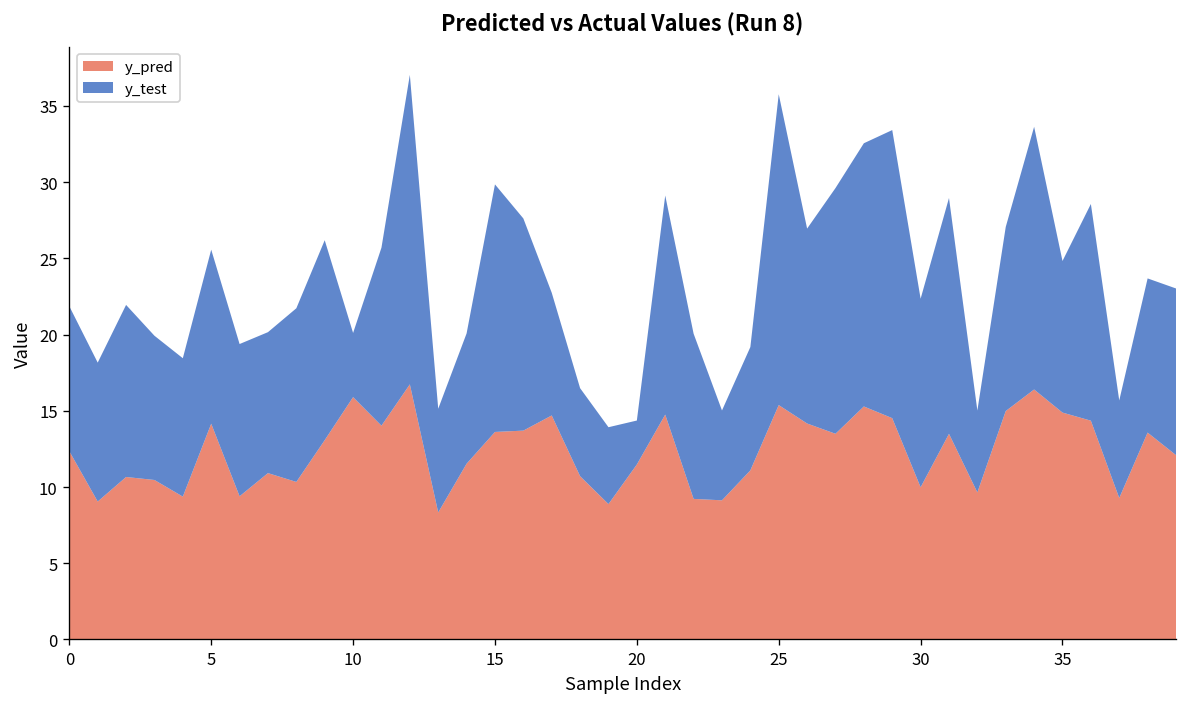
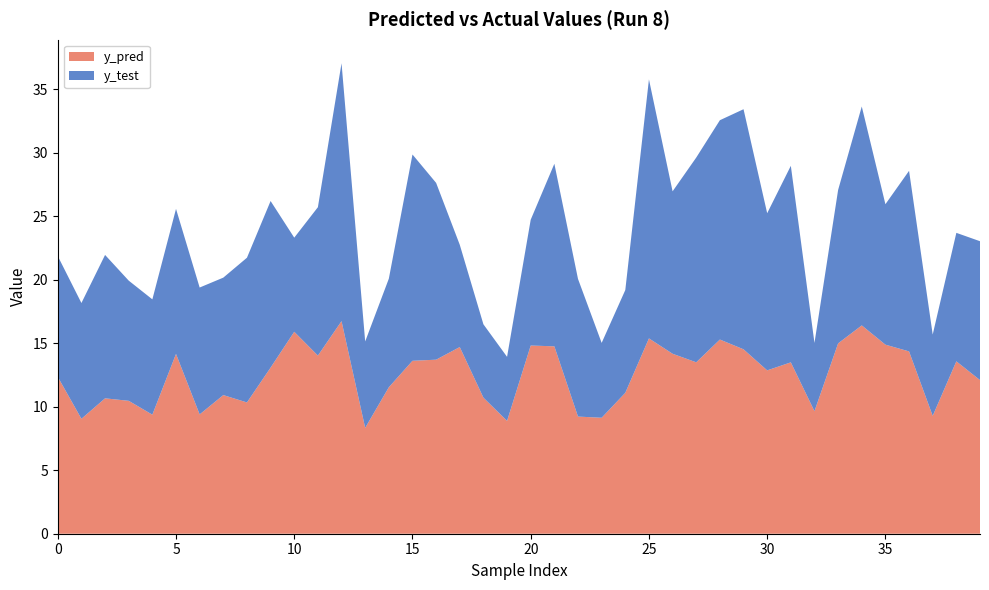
  {
    "y_pred": {
      "0": 12.3,
      "5": 14.2,
      "10": 15.9,
      "15": 13.6,
-     "20": 11.5,
+     "20": 14.8,
      "25": 15.4,
-     "30": 10.0,
+     "30": 12.9,
      "35": 14.9
    },
    "y_test": {
      "0": 9.5,
      "5": 11.4,
-     "10": 4.2,
+     "10": 7.4,
      "15": 16.2,
-     "20": 2.9,
+     "20": 9.9,
      "25": 20.4,
      "30": 12.4,
-     "35": 9.9
+     "35": 11.1
    }
  }
